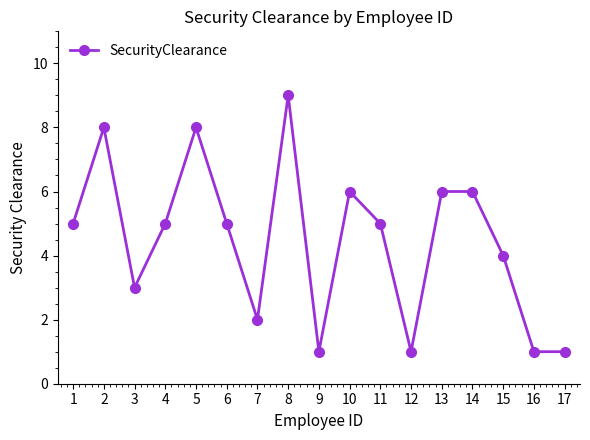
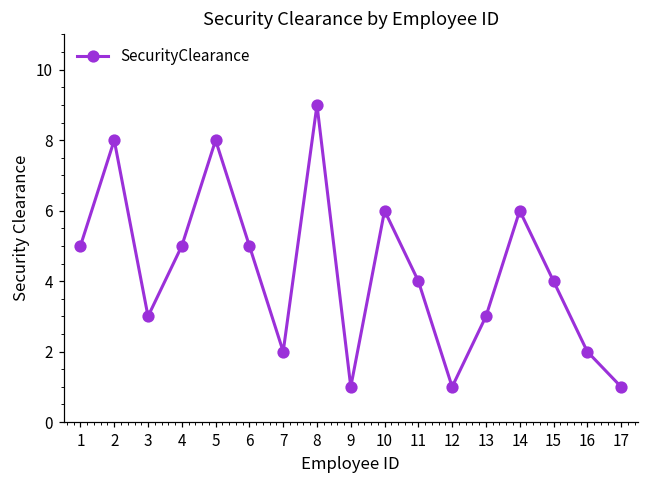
  {
    "1": 5,
    "2": 8,
    "3": 3,
    "4": 5,
    "5": 8,
    "6": 5,
    "7": 2,
    "8": 9,
    "9": 1,
    "10": 6,
-   "11": 5,
+   "11": 4,
    "12": 1,
-   "13": 6,
+   "13": 3,
    "14": 6,
    "15": 4,
-   "16": 1,
+   "16": 2,
    "17": 1
  }
